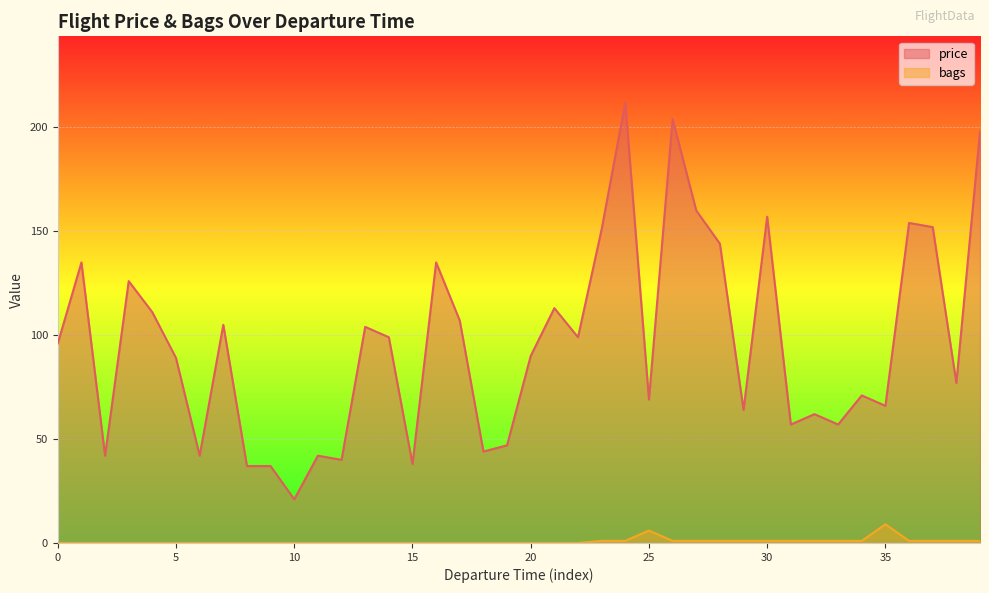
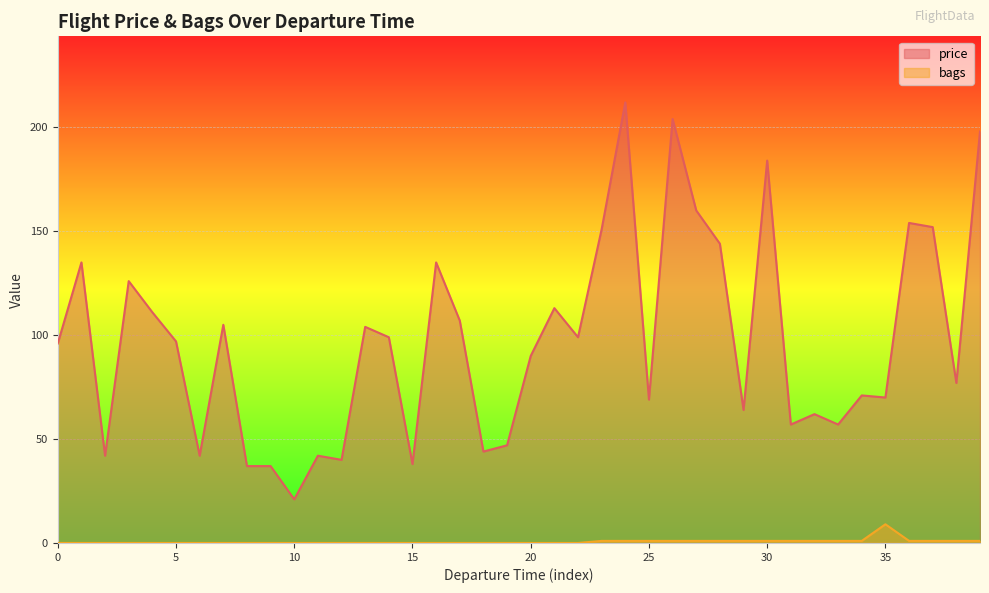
  {
    "price": {
      "0": 96,
-     "5": 89,
+     "5": 97,
      "10": 21,
      "15": 38,
      "20": 90,
      "25": 69,
-     "30": 157,
-     "35": 66
+     "30": 184,
+     "35": 70
    },
    "bags": {
      "0": 0,
      "5": 0,
      "10": 0,
      "15": 0,
      "20": 0,
-     "25": 6,
+     "25": 1,
      "30": 1,
      "35": 9
    }
  }
